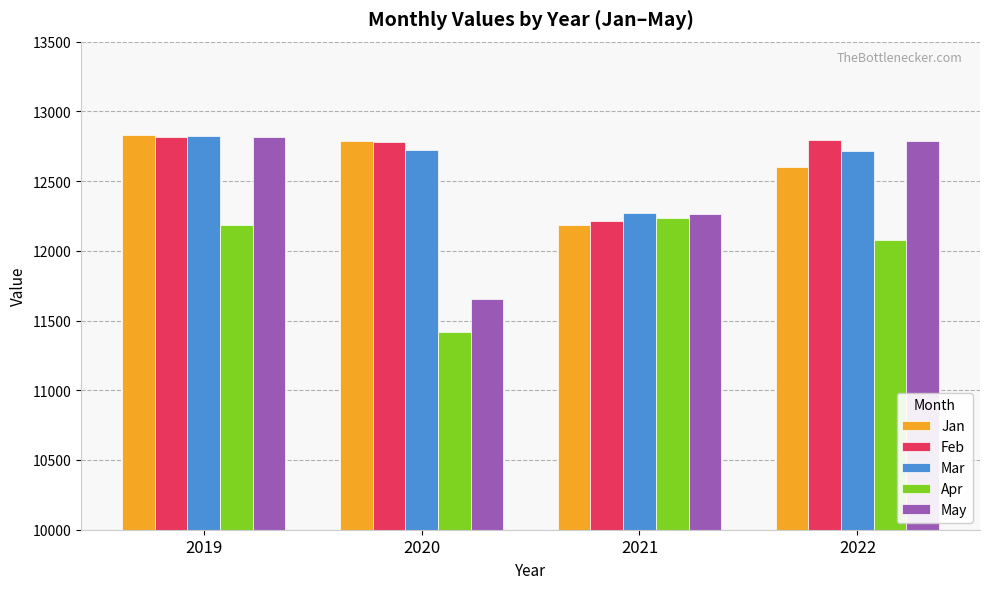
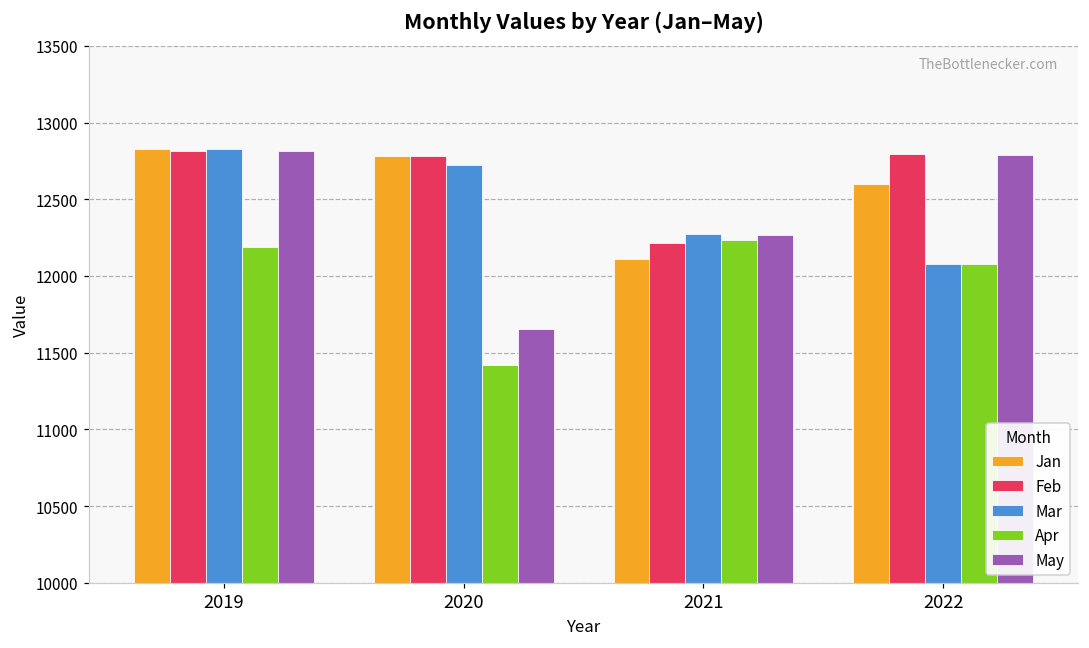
  {
    "Jan": {
      "2019": 12830,
      "2020": 12790,
-     "2021": 12190,
+     "2021": 12110,
      "2022": 12600
    },
    "Feb": {
      "2019": 12820,
      "2020": 12780,
      "2021": 12220,
      "2022": 12790
    },
    "Mar": {
      "2019": 12830,
      "2020": 12720,
      "2021": 12270,
-     "2022": 12720
+     "2022": 12080
    },
    "Apr": {
      "2019": 12190,
      "2020": 11420,
      "2021": 12230,
      "2022": 12080
    },
    "May": {
      "2019": 12820,
      "2020": 11650,
      "2021": 12260,
      "2022": 12790
    }
  }
